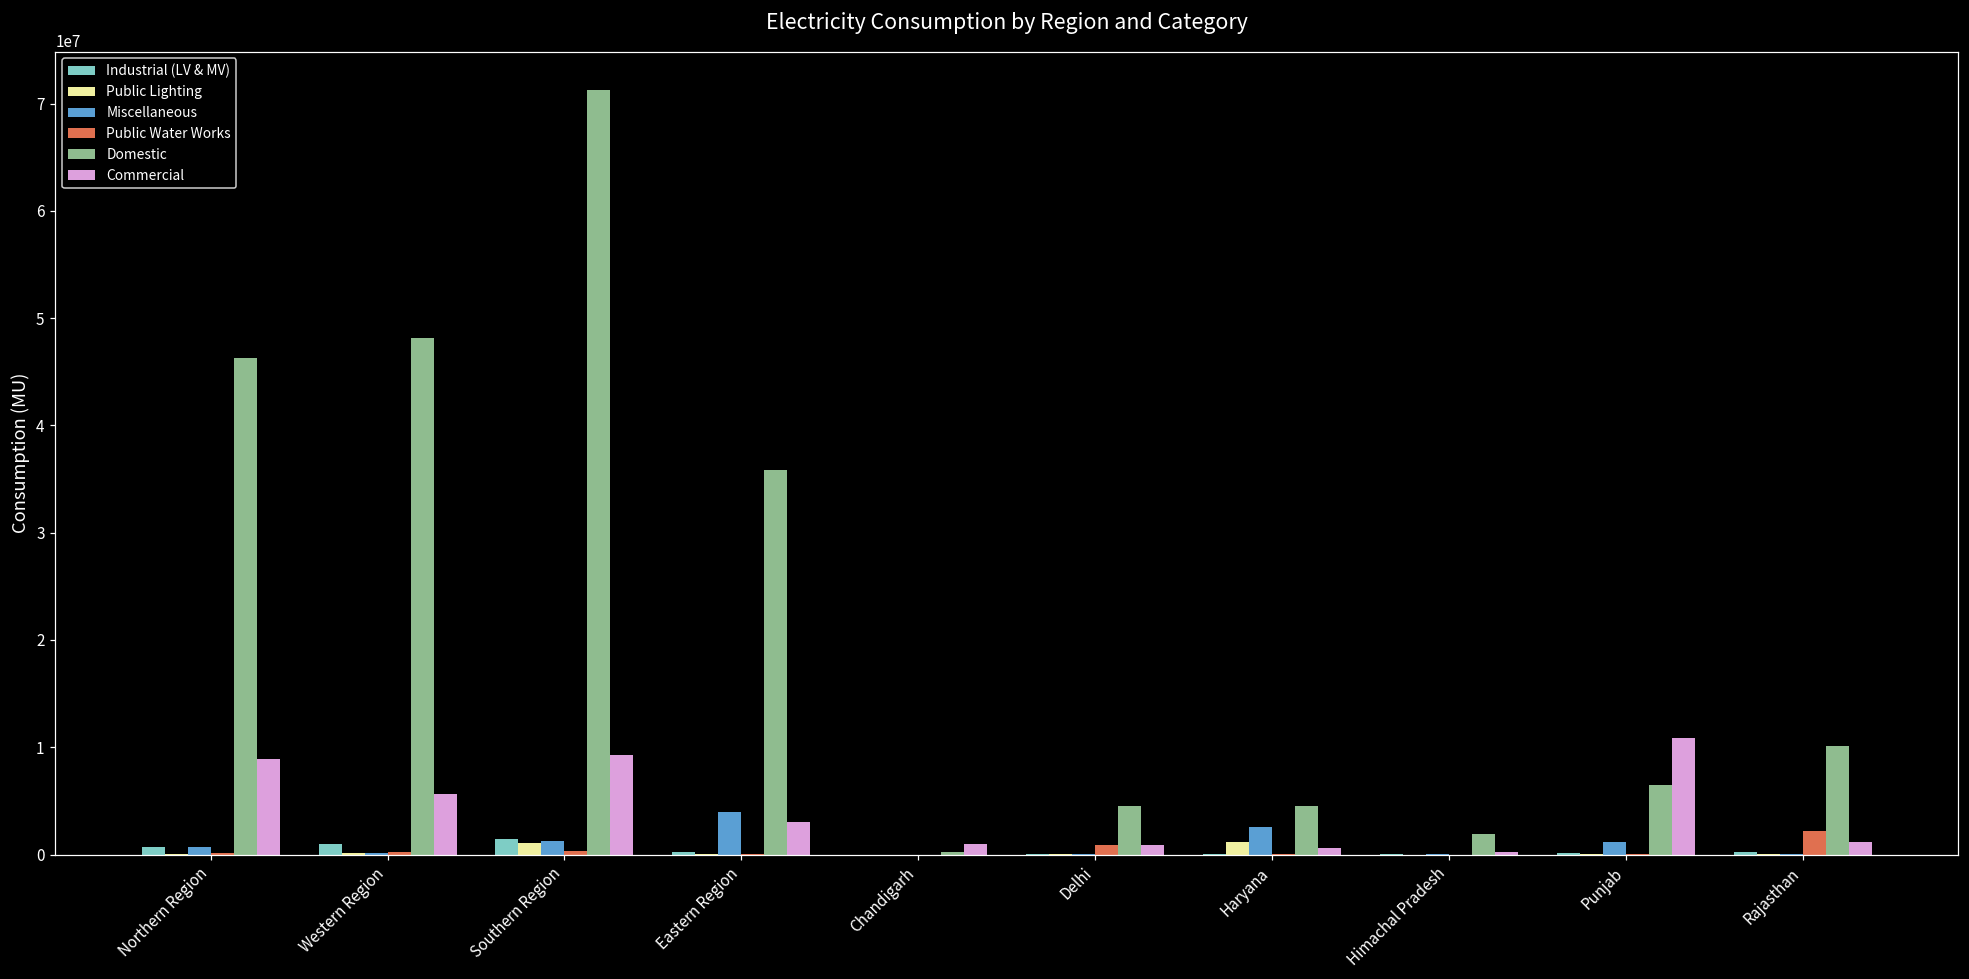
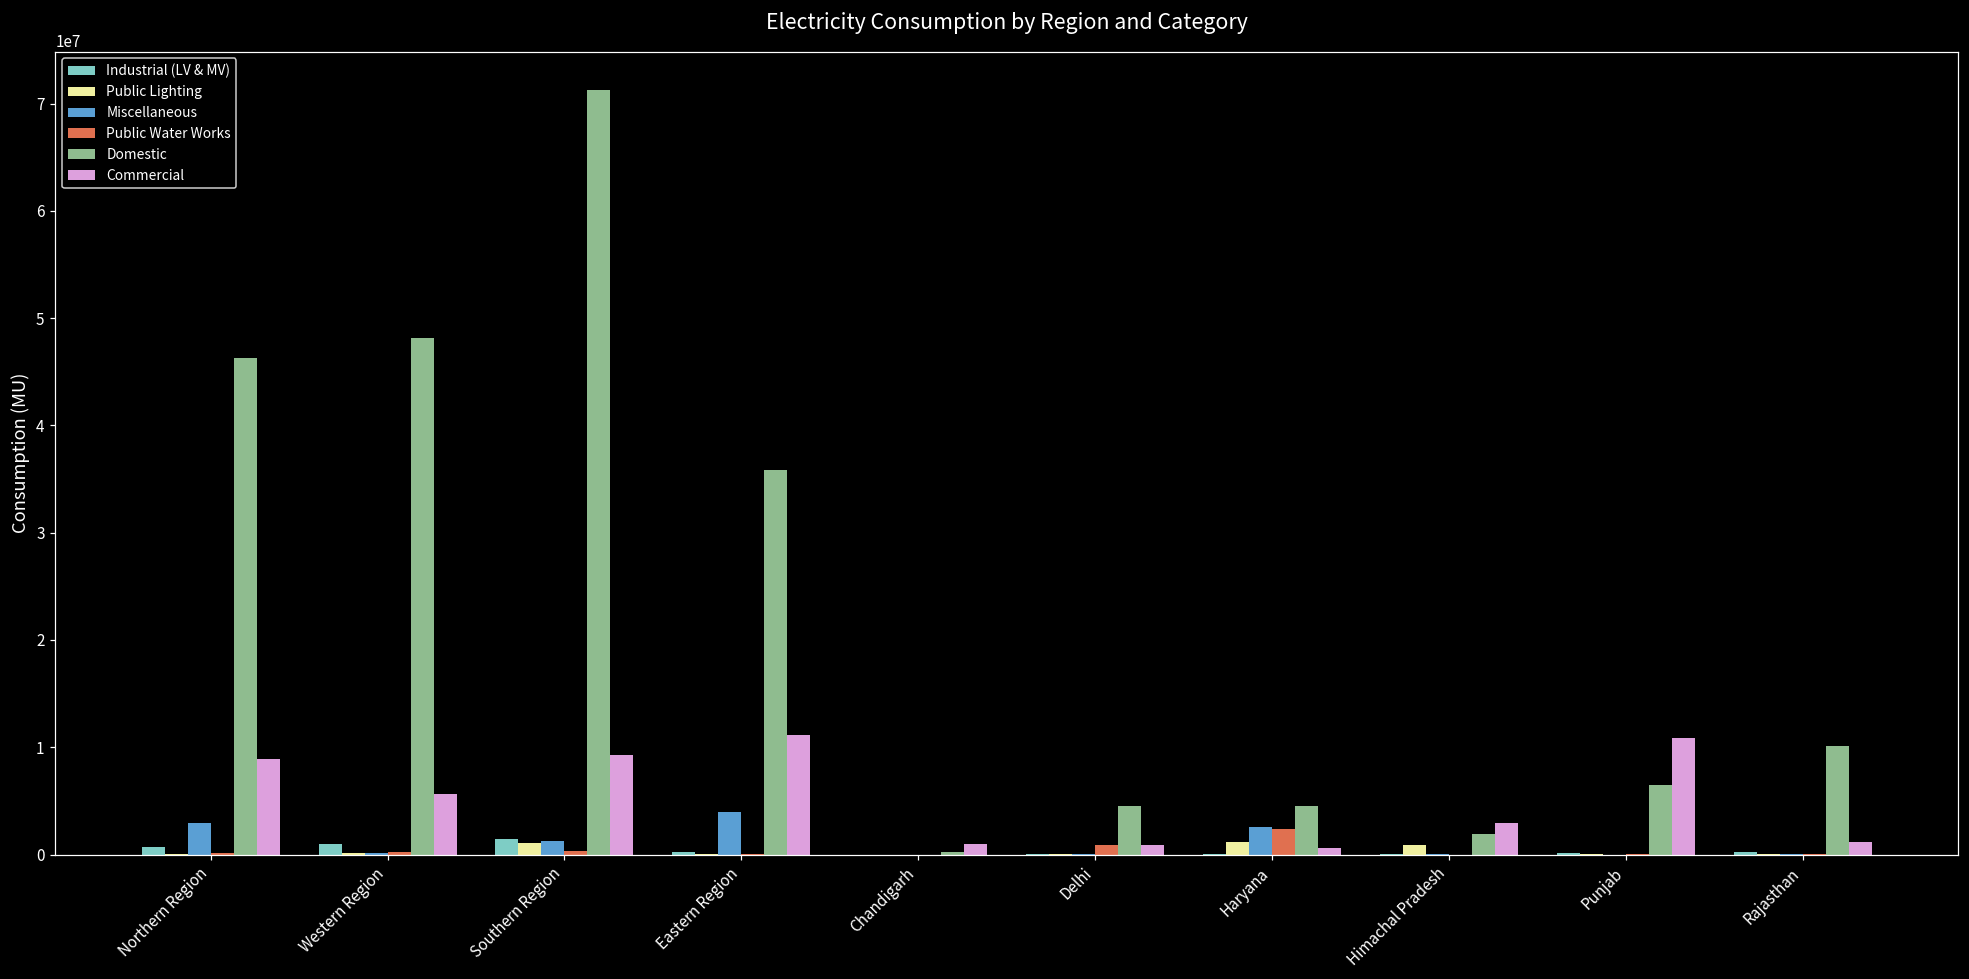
  {
    "Public Lighting": {
      "Southern Region": 1000000,
      "Haryana": 1000000,
-     "Himachal Pradesh": 0
+     "Himachal Pradesh": 1000000
    },
    "Miscellaneous": {
-     "Northern Region": 1000000,
+     "Northern Region": 3000000,
      "Southern Region": 1000000,
      "Eastern Region": 4000000,
      "Haryana": 3000000,
-     "Punjab": 1000000
+     "Punjab": 0
    },
    "Public Water Works": {
      "Southern Region": 0,
      "Chandigarh": 0,
      "Delhi": 1000000,
-     "Haryana": 0,
+     "Haryana": 2000000,
      "Himachal Pradesh": 0,
-     "Rajasthan": 2000000
+     "Rajasthan": 0
    },
    "Commercial": {
      "Northern Region": 9000000,
      "Western Region": 6000000,
      "Southern Region": 9000000,
-     "Eastern Region": 3000000,
+     "Eastern Region": 11000000,
      "Chandigarh": 1000000,
      "Delhi": 1000000,
      "Haryana": 1000000,
-     "Himachal Pradesh": 0,
+     "Himachal Pradesh": 3000000,
      "Punjab": 11000000,
      "Rajasthan": 1000000
    }
  }
